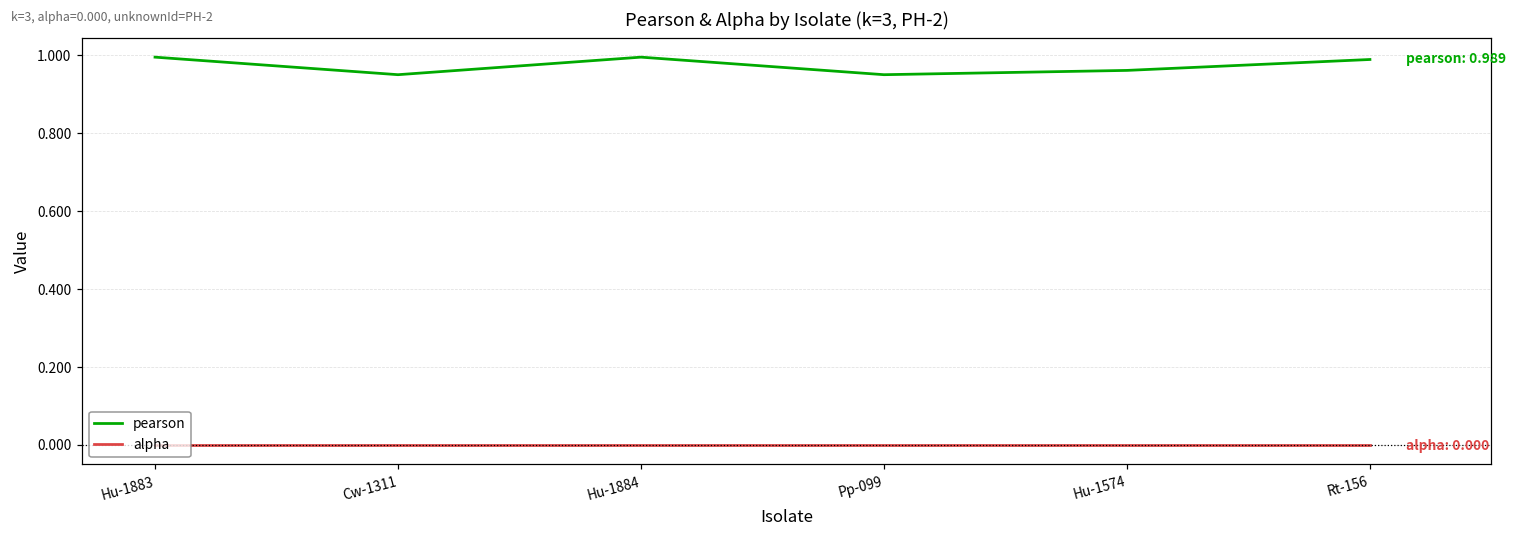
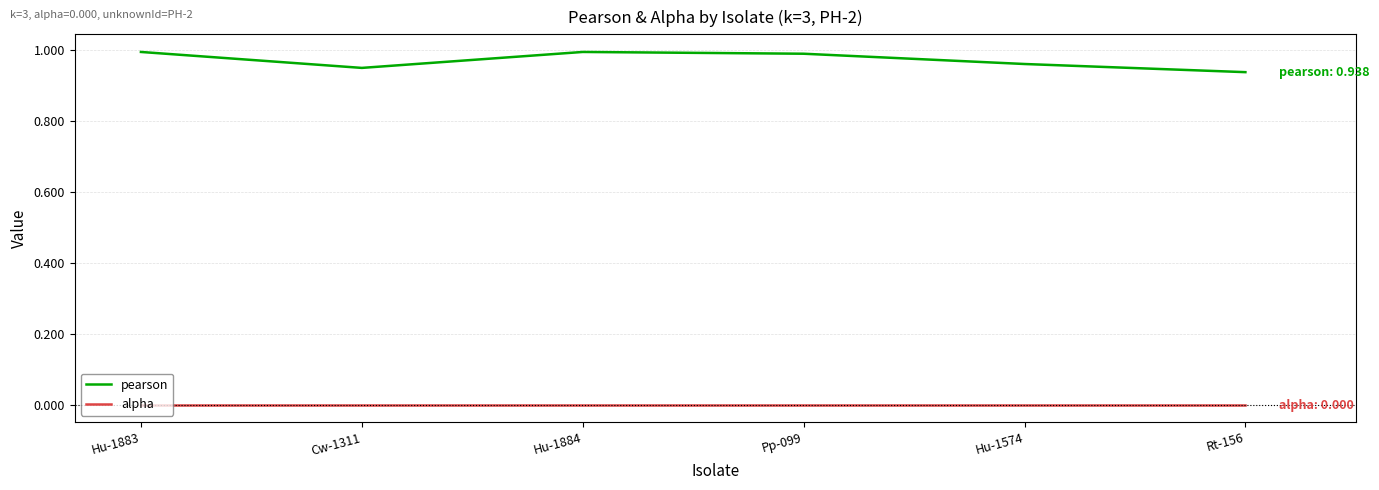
  {
    "pearson": {
-     "Pp-099": 0.95,
-     "Rt-156": 0.989
+     "Pp-099": 0.99,
+     "Rt-156": 0.938
    },
    "alpha": {
      "Cw-1311": 0.00,
      "Hu-1884": 0.00,
      "Pp-099": 0.00,
      "Hu-1574": 0.00,
      "Rt-156": 0.00
    }
  }
